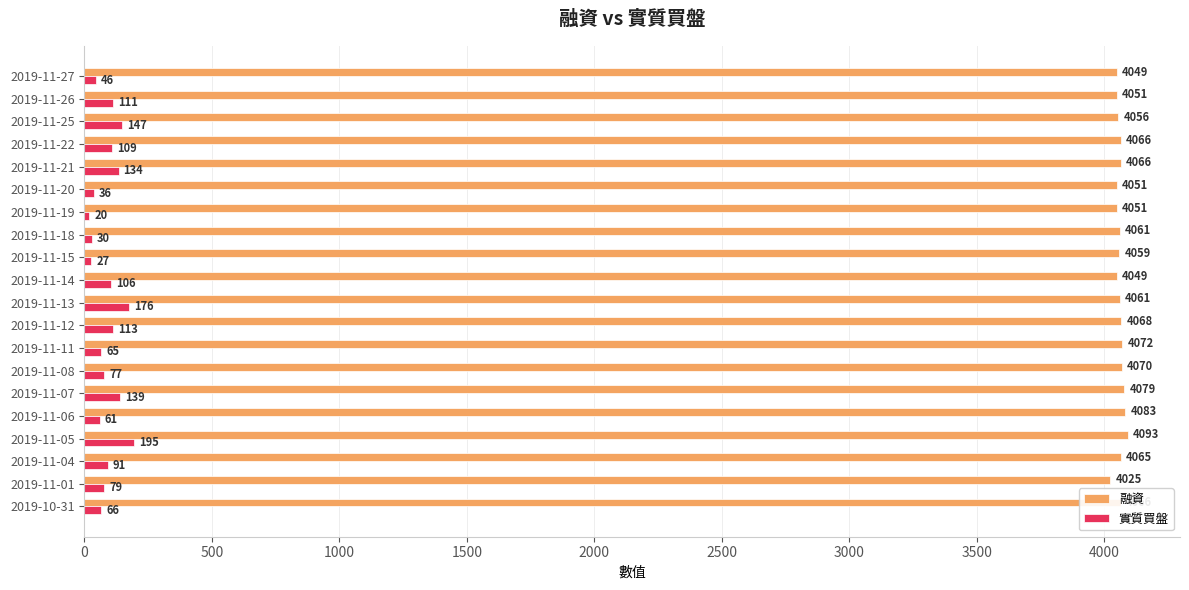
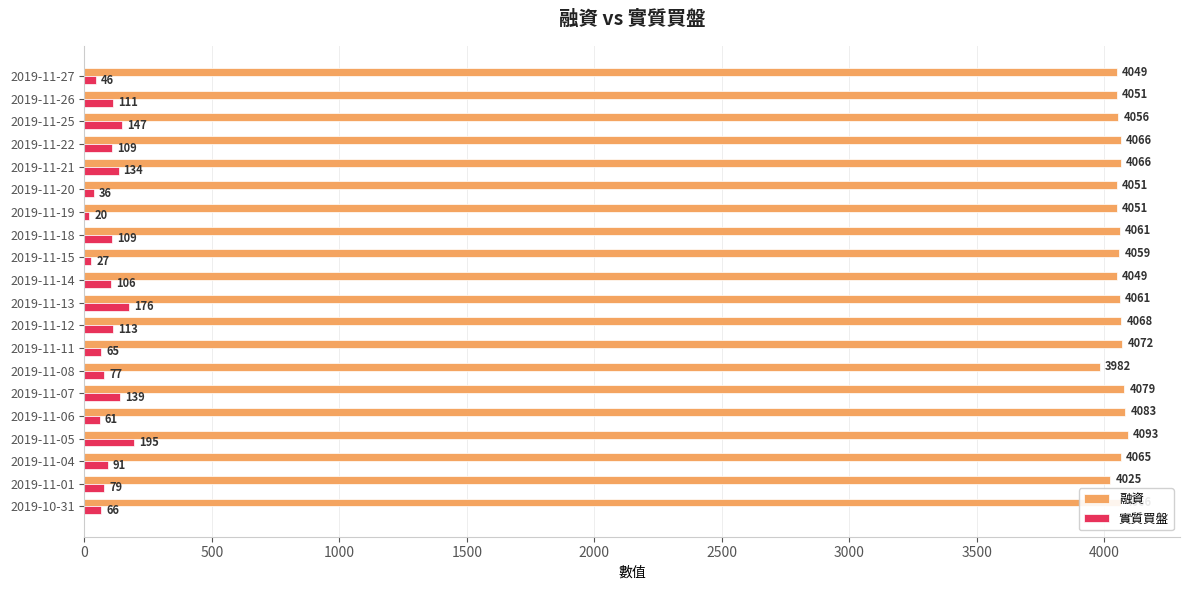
  {
    "融資": {
      "2019-11-27": 4049,
      "2019-11-26": 4051,
      "2019-11-25": 4056,
      "2019-11-22": 4066,
      "2019-11-21": 4066,
      "2019-11-20": 4051,
      "2019-11-19": 4051,
      "2019-11-18": 4061,
      "2019-11-15": 4059,
      "2019-11-14": 4049,
      "2019-11-13": 4061,
      "2019-11-12": 4068,
      "2019-11-11": 4072,
-     "2019-11-08": 4070,
+     "2019-11-08": 3982,
      "2019-11-07": 4079,
      "2019-11-06": 4083,
      "2019-11-05": 4093,
      "2019-11-04": 4065,
      "2019-11-01": 4025
    },
    "實質買盤": {
      "2019-11-27": 46,
      "2019-11-26": 111,
      "2019-11-25": 147,
      "2019-11-22": 109,
      "2019-11-21": 134,
      "2019-11-20": 36,
      "2019-11-19": 20,
-     "2019-11-18": 30,
+     "2019-11-18": 109,
      "2019-11-15": 27,
      "2019-11-14": 106,
      "2019-11-13": 176,
      "2019-11-12": 113,
      "2019-11-11": 65,
      "2019-11-08": 77,
      "2019-11-07": 139,
      "2019-11-06": 61,
      "2019-11-05": 195,
      "2019-11-04": 91,
      "2019-11-01": 79,
      "2019-10-31": 66
    }
  }
